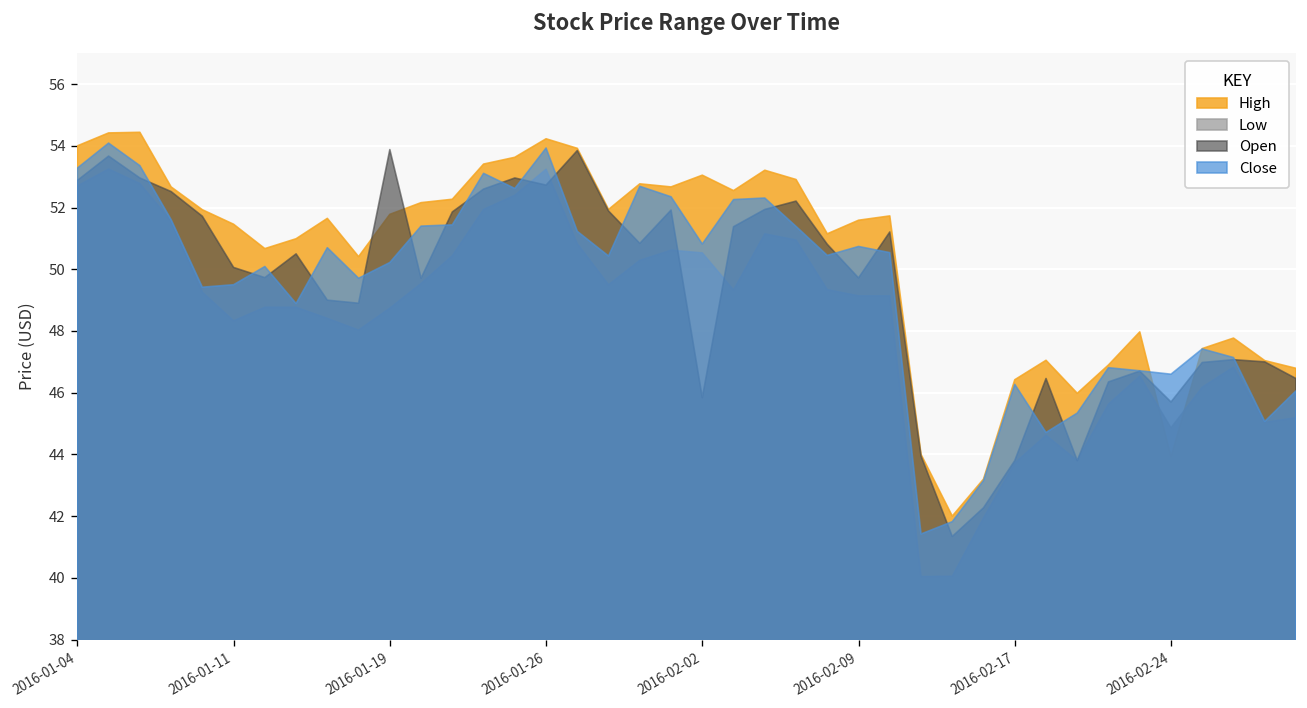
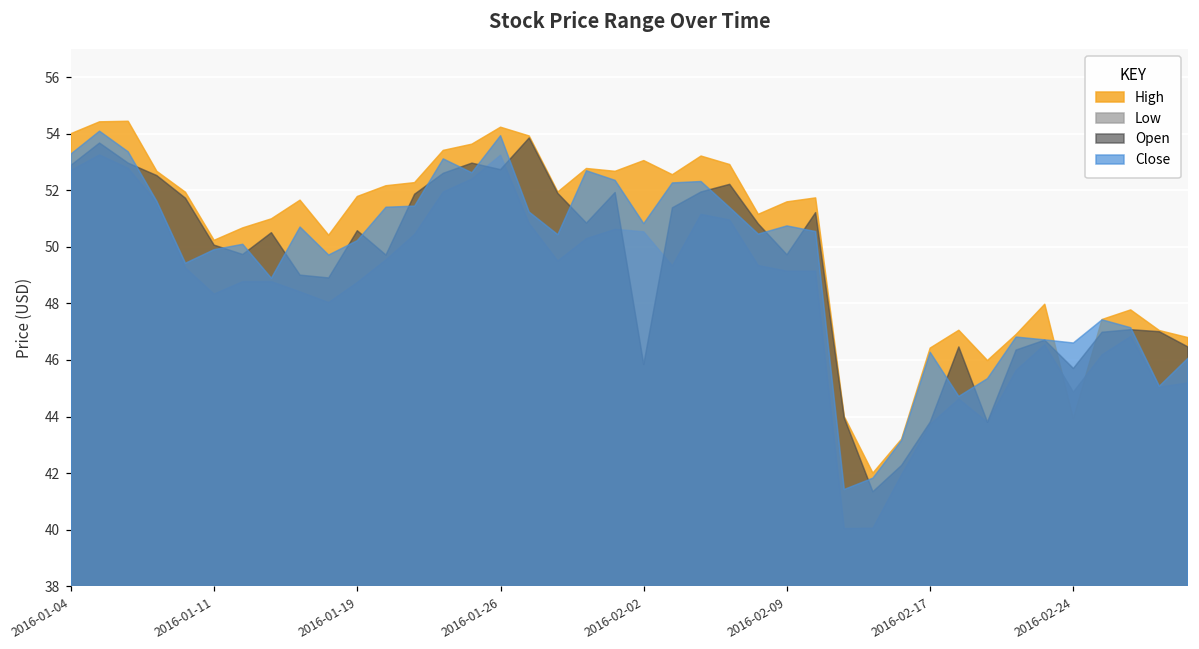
  {
    "High": {
      "2016-01-04": 54.0,
-     "2016-01-11": 51.5,
+     "2016-01-11": 50.2,
      "2016-01-19": 51.8,
      "2016-01-26": 54.2,
      "2016-02-02": 53.1,
      "2016-02-09": 51.6,
      "2016-02-17": 46.4,
      "2016-02-24": 43.9
    },
    "Low": {
      "2016-01-04": 52.7,
      "2016-01-11": 48.3,
      "2016-01-19": 48.7,
      "2016-01-26": 53.2,
      "2016-02-02": 50.5,
      "2016-02-09": 49.1,
      "2016-02-24": 44.9
    },
    "Open": {
      "2016-01-04": 52.9,
      "2016-01-11": 50.1,
-     "2016-01-19": 53.9,
+     "2016-01-19": 50.6,
      "2016-01-26": 52.7,
      "2016-02-02": 45.8,
      "2016-02-09": 49.7,
      "2016-02-24": 45.7
    },
    "Close": {
      "2016-01-04": 53.3,
-     "2016-01-11": 49.5,
+     "2016-01-11": 49.9,
      "2016-01-19": 50.2,
      "2016-01-26": 53.9,
      "2016-02-02": 50.8,
      "2016-02-09": 50.7,
      "2016-02-17": 46.3,
      "2016-02-24": 46.6
    }
  }
